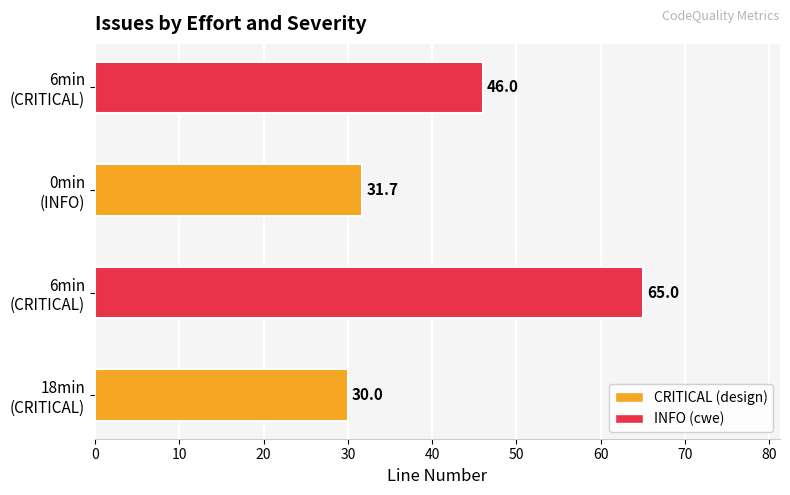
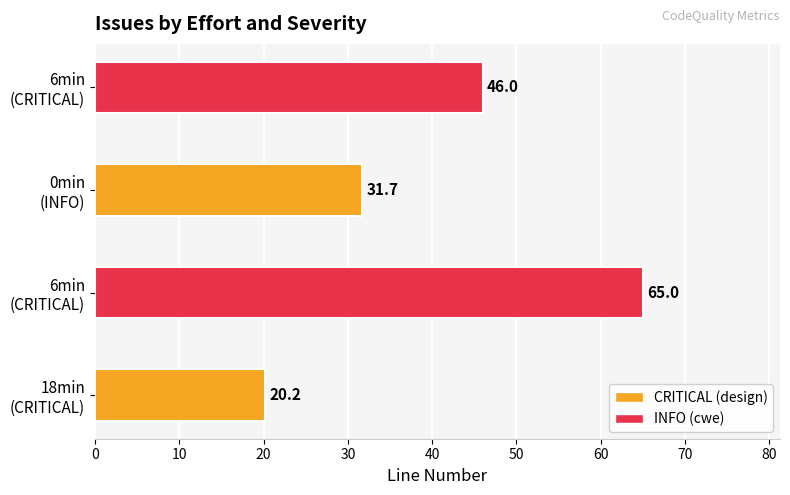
  {
    "0min (INFO)": 31.7,
-   "18min (CRITICAL)": 30.0
+   "18min (CRITICAL)": 20.2
  }
